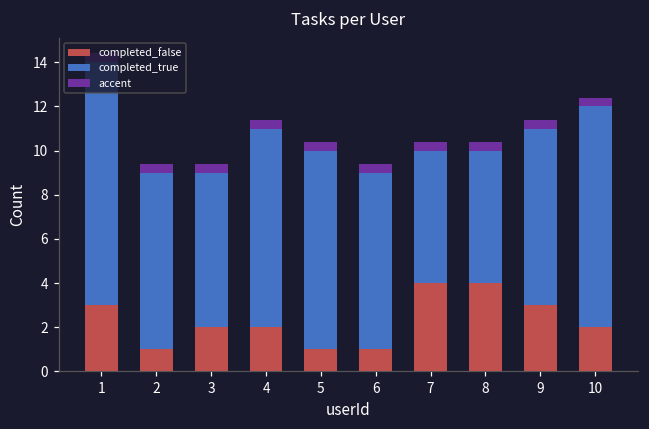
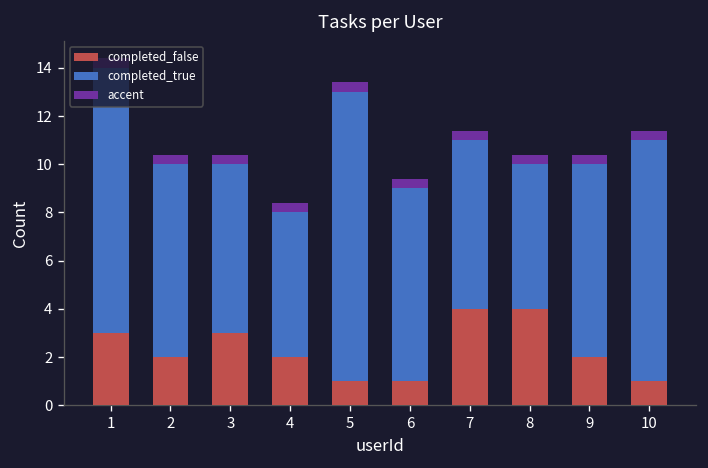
  {
    "completed_false": {
      "1": 3,
-     "2": 1,
-     "3": 2,
+     "2": 2,
+     "3": 3,
      "4": 2,
      "5": 1,
      "6": 1,
      "7": 4,
      "8": 4,
-     "9": 3,
-     "10": 2
+     "9": 2,
+     "10": 1
    },
    "completed_true": {
      "2": 8,
      "3": 7,
-     "4": 9,
-     "5": 9,
+     "4": 6,
+     "5": 12,
      "6": 8,
-     "7": 6,
+     "7": 7,
      "8": 6,
      "9": 8,
      "10": 10
    },
    "accent": {
      "2": 0.4,
      "3": 0.4,
      "4": 0.4,
      "5": 0.4,
      "6": 0.4,
      "7": 0.4,
      "8": 0.4,
      "9": 0.4,
      "10": 0.4
    }
  }
